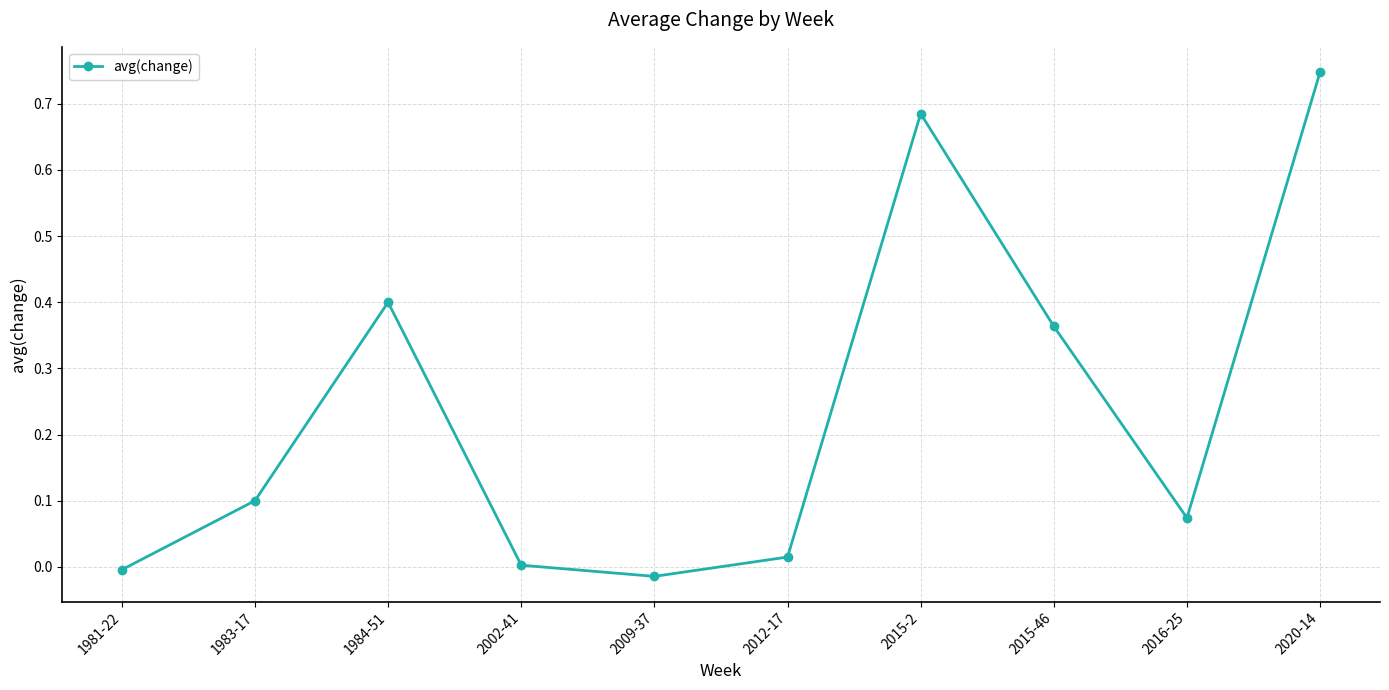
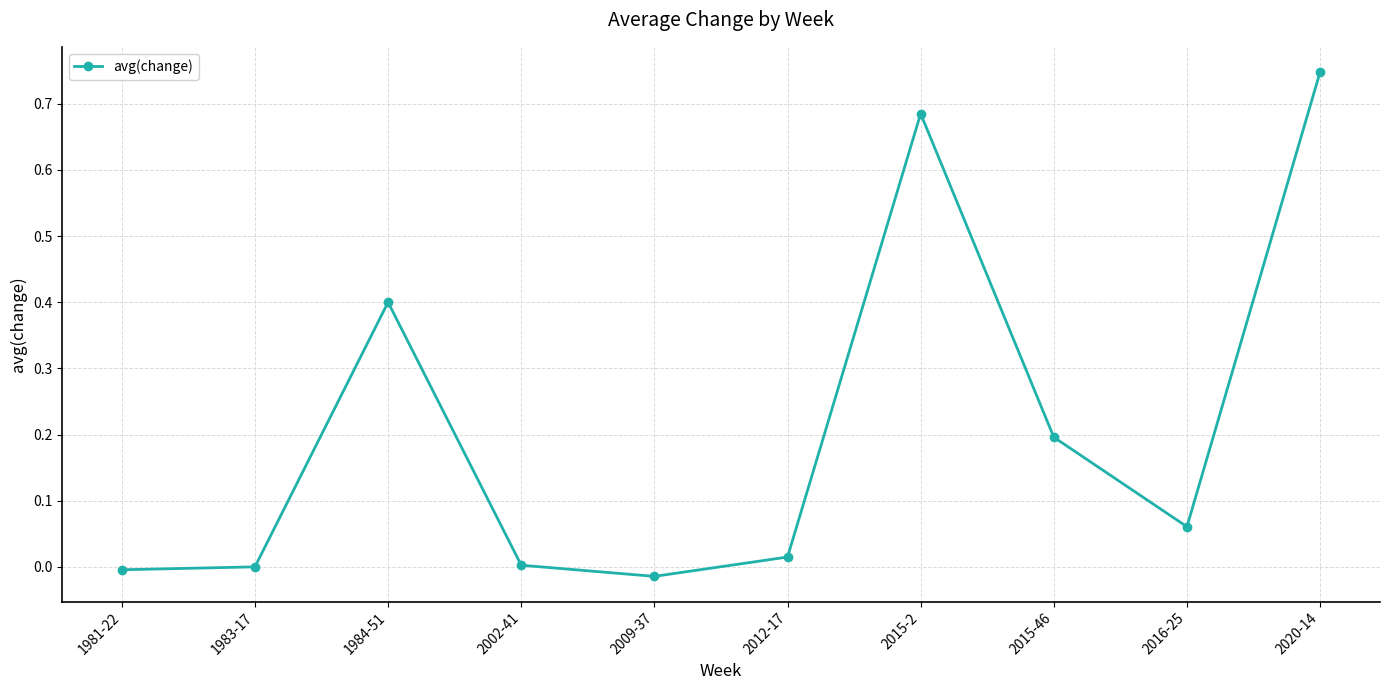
  {
    "1981-22": 0.00,
-   "1983-17": 0.1,
+   "1983-17": 0.0,
    "1984-51": 0.40,
    "2002-41": 0.00,
    "2009-37": -0.01,
    "2012-17": 0.01,
    "2015-2": 0.69,
-   "2015-46": 0.36,
-   "2016-25": 0.07,
+   "2015-46": 0.20,
+   "2016-25": 0.06,
    "2020-14": 0.75
  }
